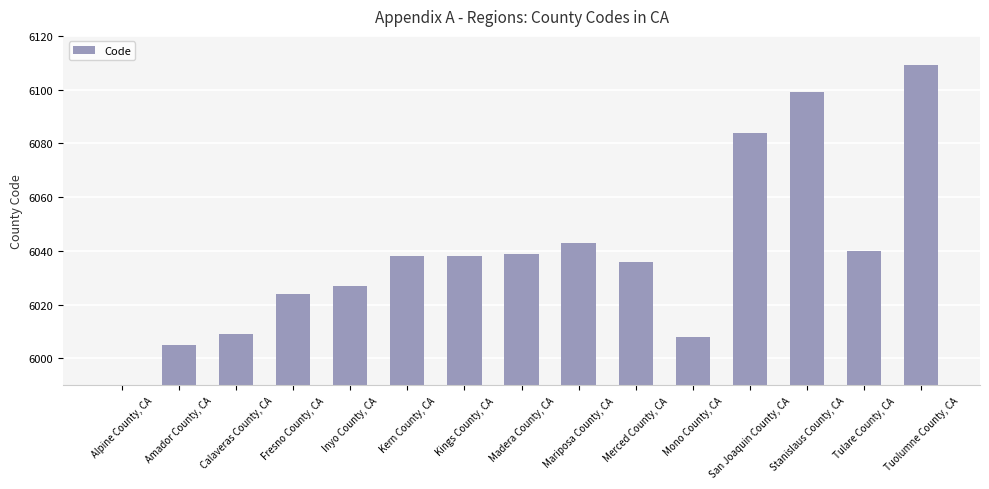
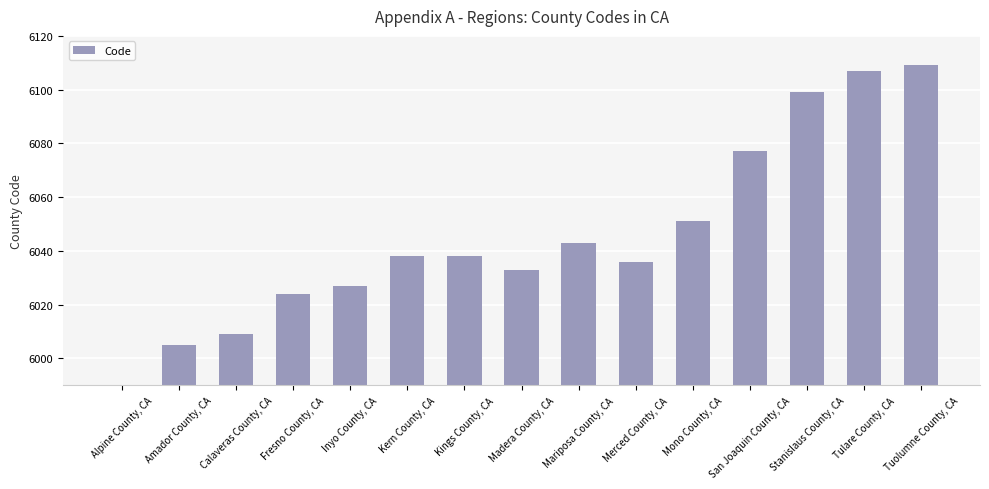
  {
    "Amador County, CA": 6005,
    "Calaveras County, CA": 6009,
    "Fresno County, CA": 6024,
    "Inyo County, CA": 6027,
    "Kern County, CA": 6038,
    "Kings County, CA": 6038,
-   "Madera County, CA": 6039,
+   "Madera County, CA": 6033,
    "Mariposa County, CA": 6043,
    "Merced County, CA": 6036,
-   "Mono County, CA": 6008,
-   "San Joaquin County, CA": 6084,
+   "Mono County, CA": 6051,
+   "San Joaquin County, CA": 6077,
    "Stanislaus County, CA": 6099,
-   "Tulare County, CA": 6040,
+   "Tulare County, CA": 6107,
    "Tuolumne County, CA": 6109
  }
